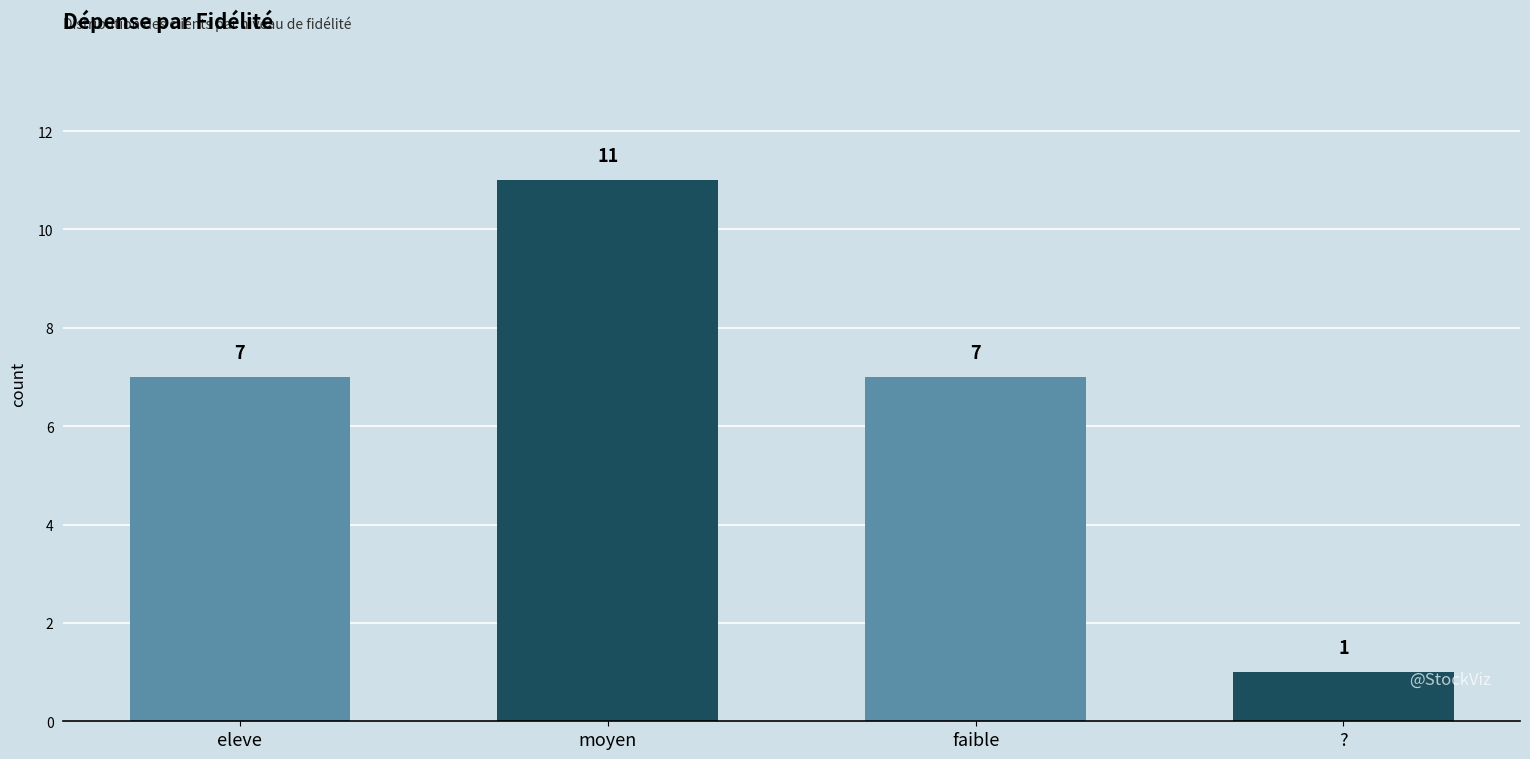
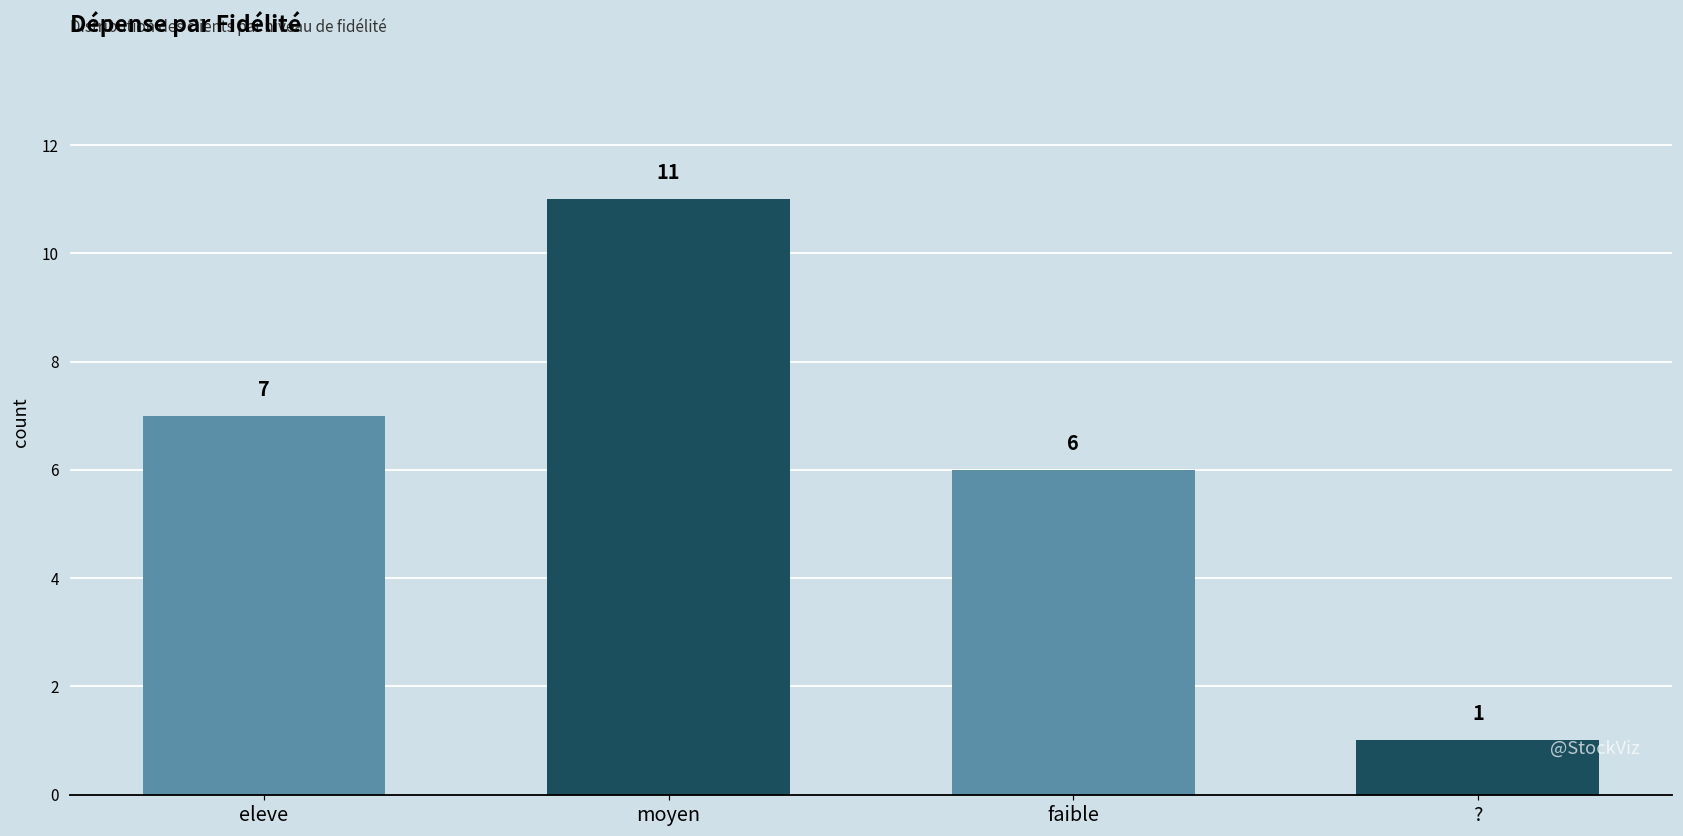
  {
    "eleve": 7,
    "moyen": 11,
-   "faible": 7,
+   "faible": 6,
    "?": 1
  }
